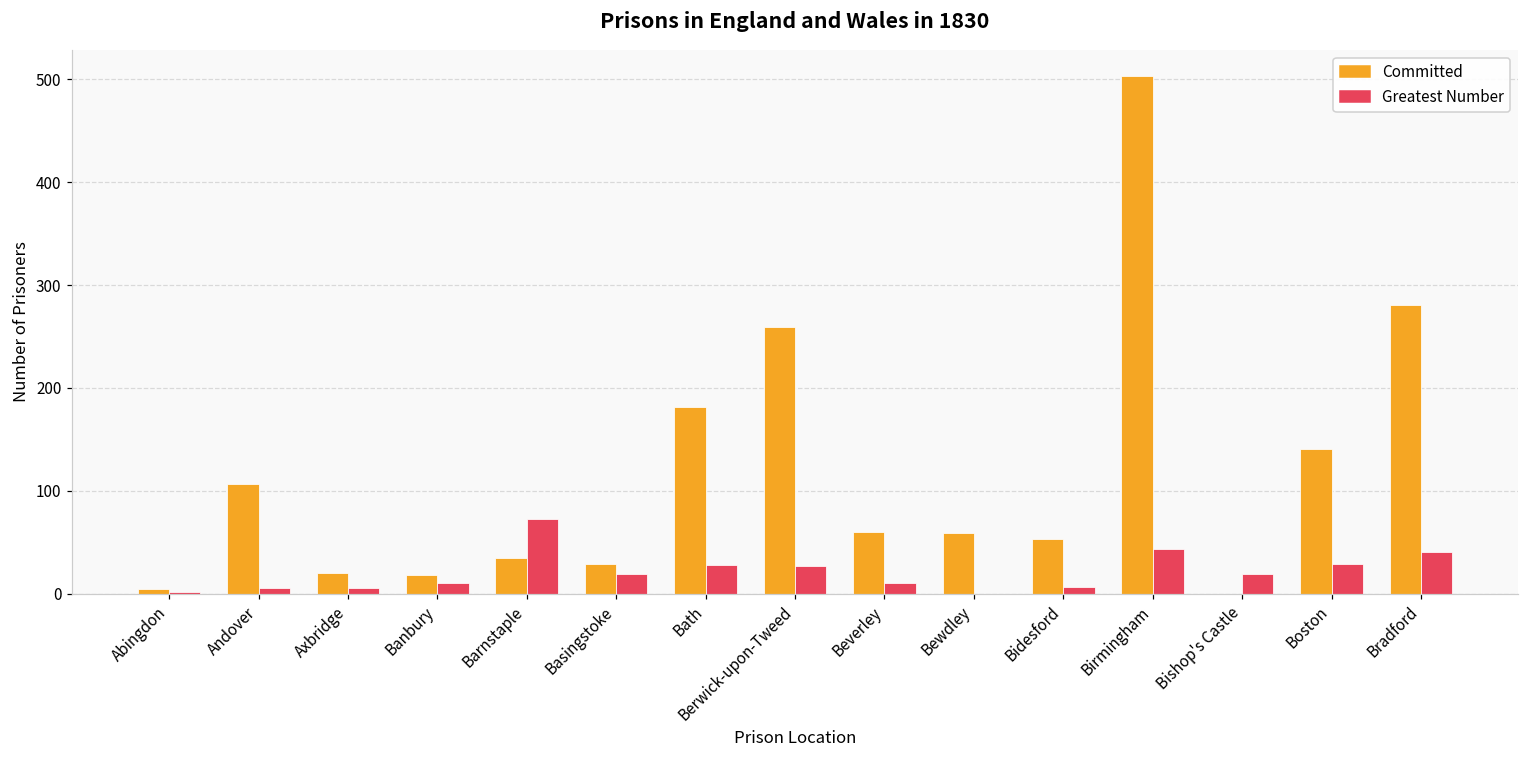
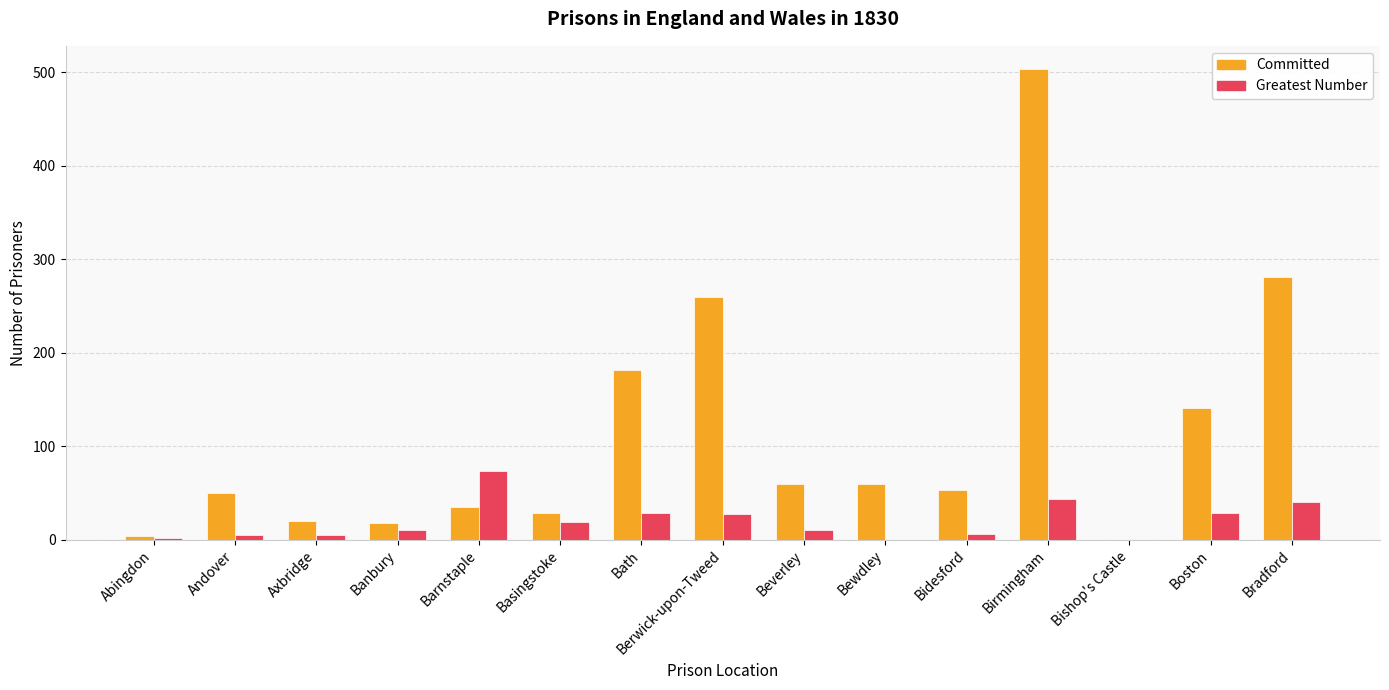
  {
    "Committed": {
      "Abingdon": 0,
-     "Andover": 110,
+     "Andover": 50,
      "Axbridge": 20,
      "Banbury": 20,
      "Barnstaple": 40,
      "Basingstoke": 30,
      "Bath": 180,
      "Berwick-upon-Tweed": 260,
      "Beverley": 60,
      "Bewdley": 60,
      "Bidesford": 50,
      "Birmingham": 500,
      "Bishop's Castle": 0,
      "Boston": 140,
      "Bradford": 280
    },
    "Greatest Number": {
      "Andover": 10,
      "Axbridge": 10,
      "Banbury": 10,
      "Barnstaple": 70,
      "Basingstoke": 20,
      "Bath": 30,
      "Berwick-upon-Tweed": 30,
      "Beverley": 10,
      "Bewdley": 0,
      "Bidesford": 10,
      "Birmingham": 40,
-     "Bishop's Castle": 20,
+     "Bishop's Castle": 0,
      "Boston": 30,
      "Bradford": 40
    }
  }
